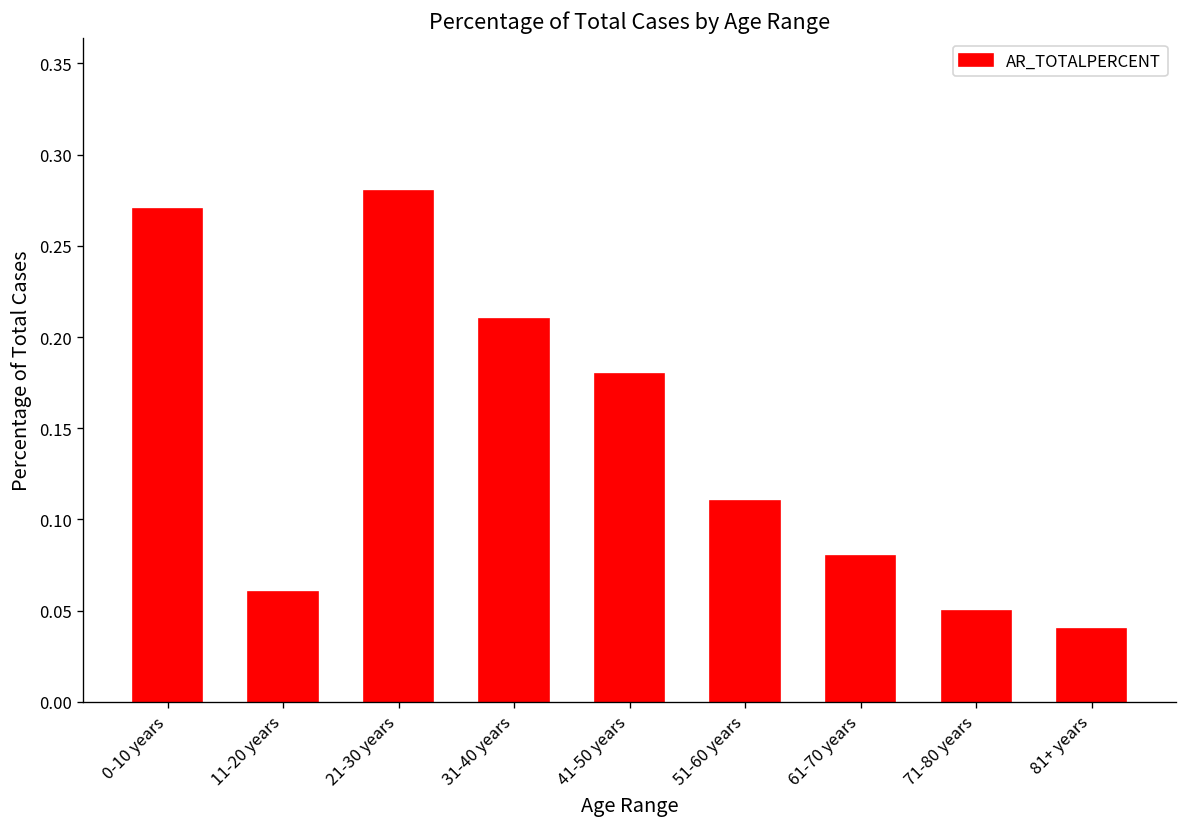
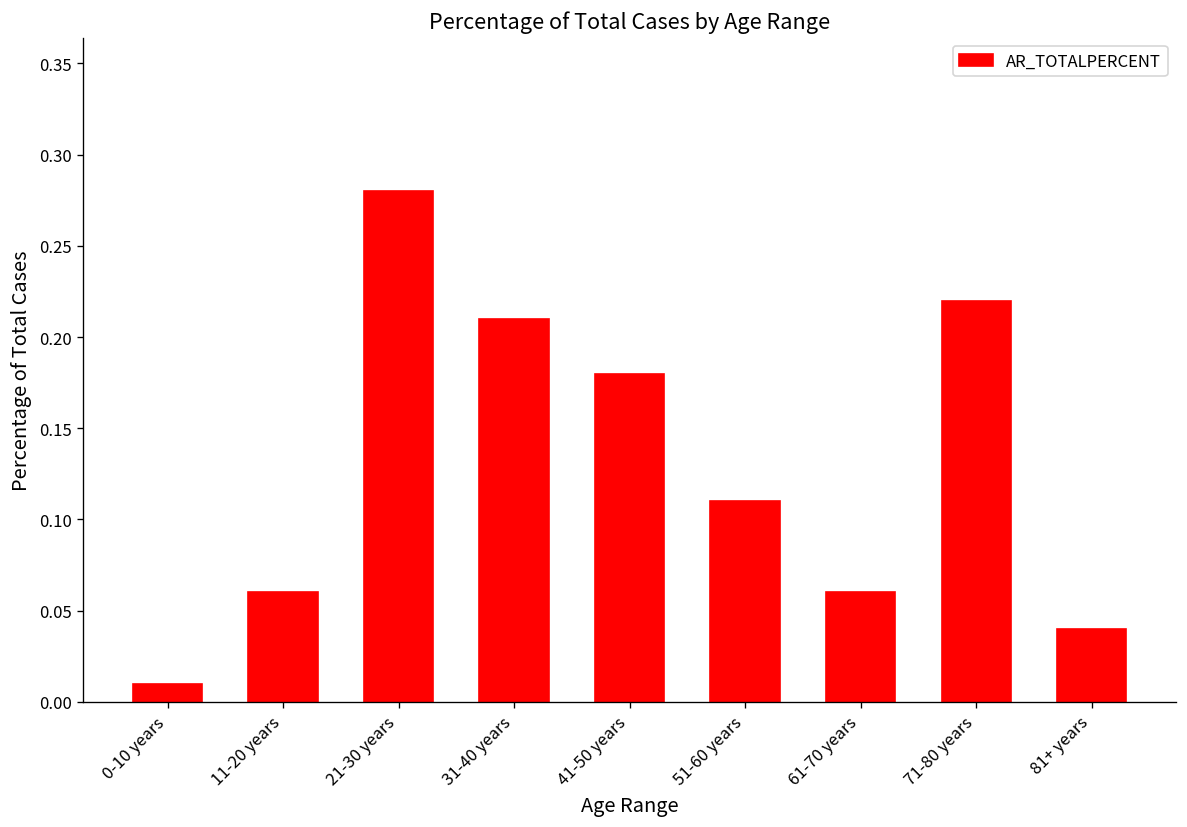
  {
-   "0-10 years": 0.27,
+   "0-10 years": 0.01,
    "11-20 years": 0.06,
    "21-30 years": 0.28,
    "31-40 years": 0.21,
    "41-50 years": 0.18,
    "51-60 years": 0.11,
-   "61-70 years": 0.08,
-   "71-80 years": 0.05,
+   "61-70 years": 0.06,
+   "71-80 years": 0.22,
    "81+ years": 0.04
  }
